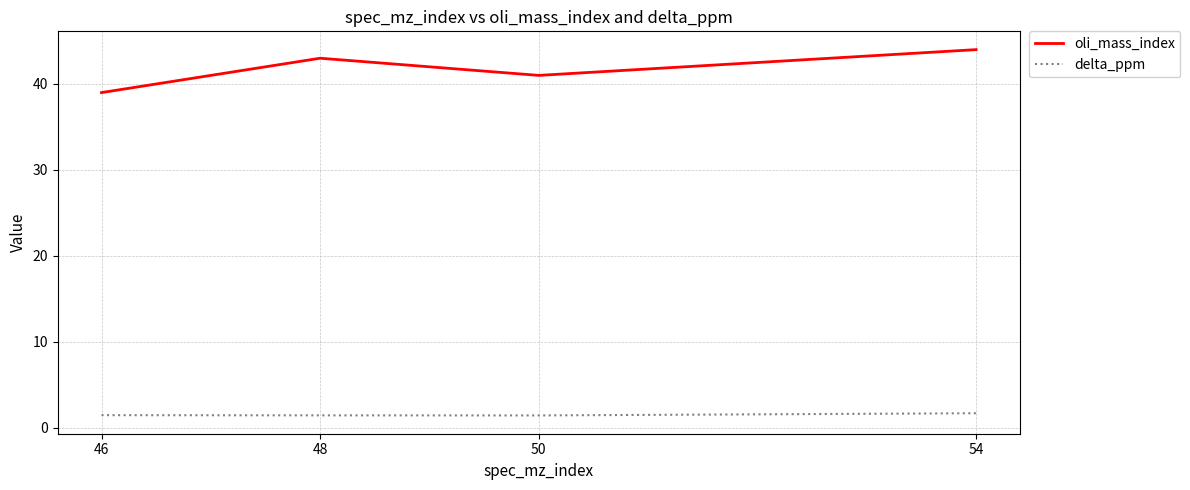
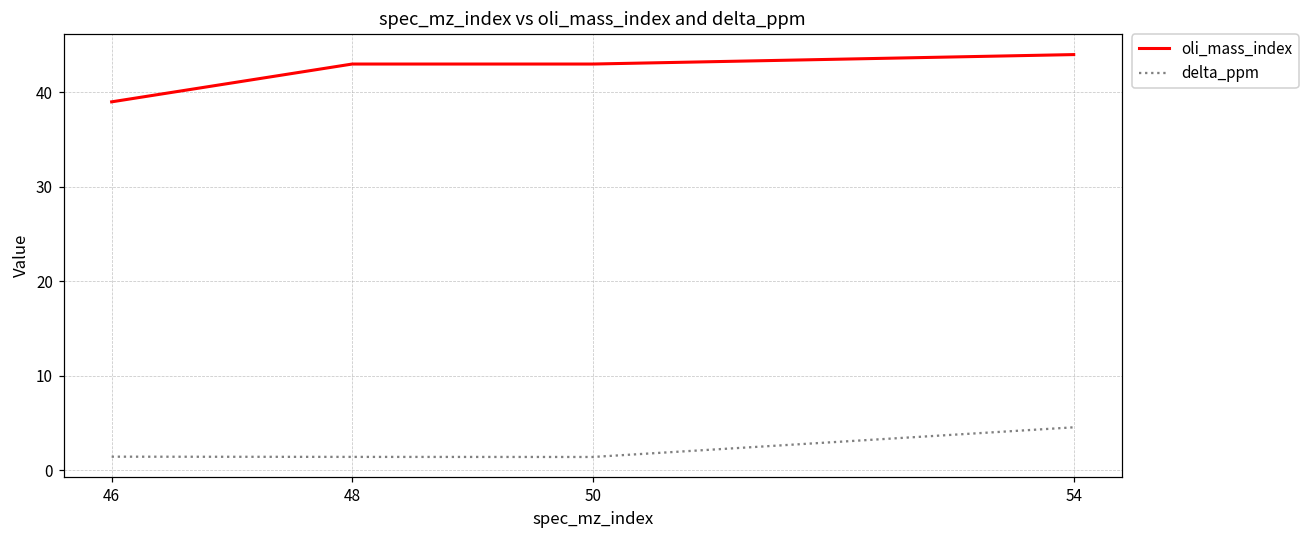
  {
    "oli_mass_index": {
      "46": 39,
      "48": 43,
-     "50": 41,
+     "50": 43,
      "54": 44
    },
    "delta_ppm": {
      "46": 1,
      "48": 1,
      "50": 1,
-     "54": 2
+     "54": 5
    }
  }
